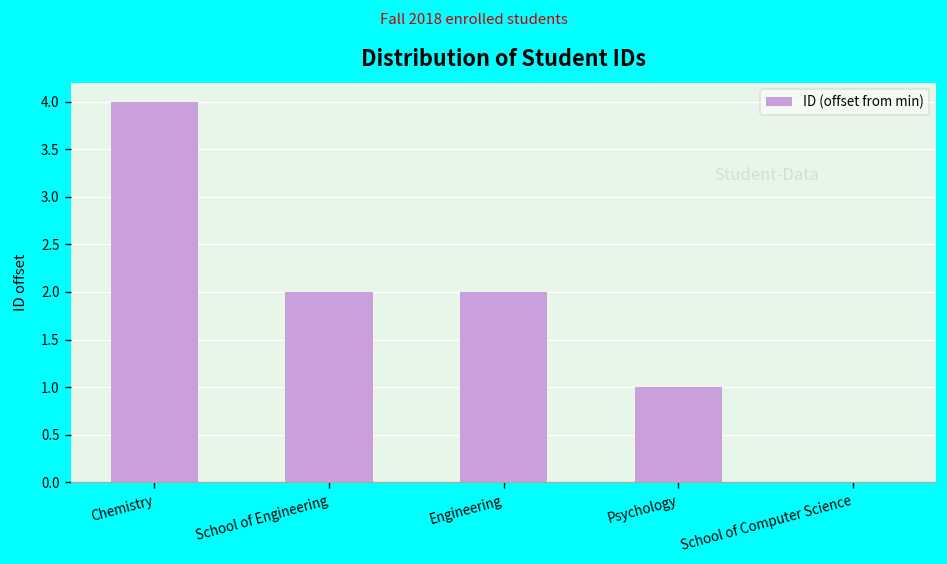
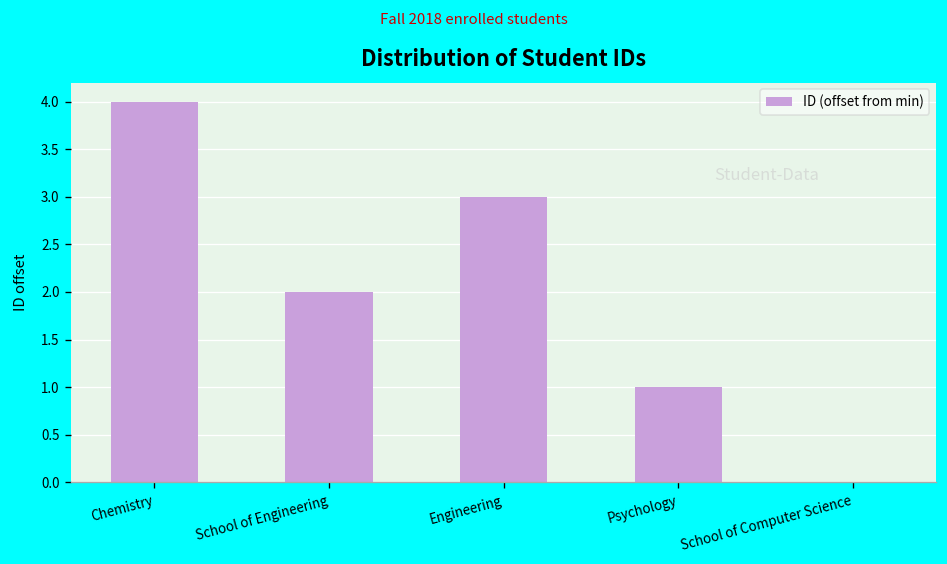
  {
    "Chemistry": 4.0,
    "School of Engineering": 2.0,
-   "Engineering": 2.0,
+   "Engineering": 3.0,
    "Psychology": 1.0,
    "School of Computer Science": 0.0
  }
